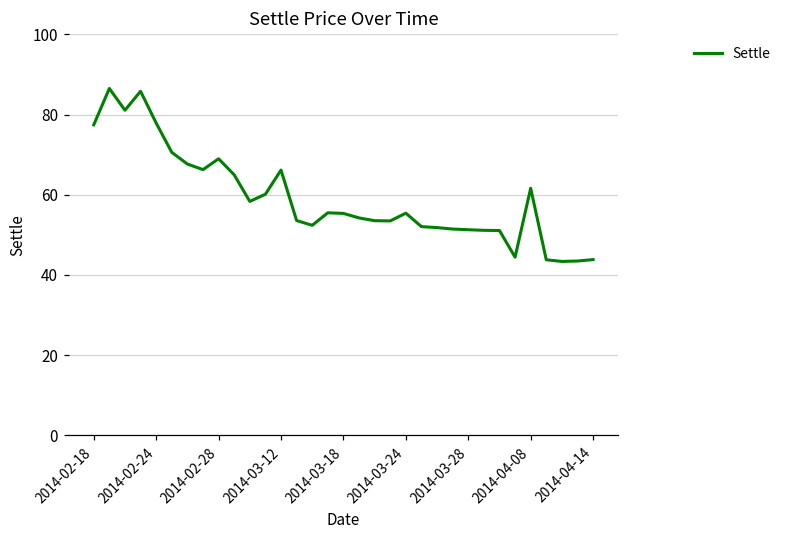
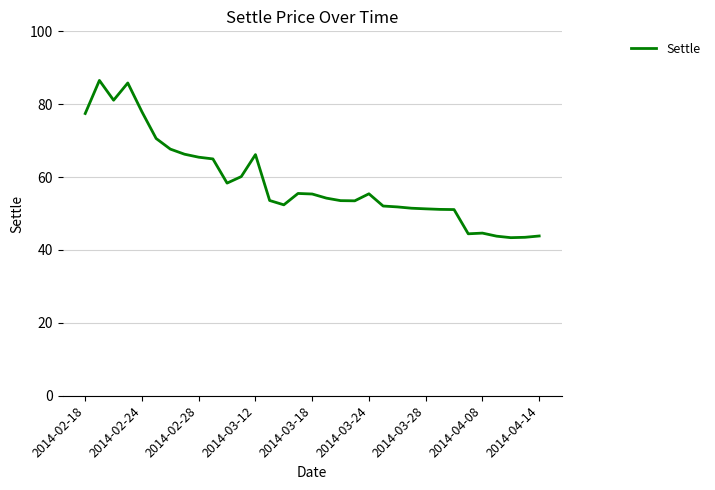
  {
    "2014-02-18": 77,
    "2014-02-24": 78,
-   "2014-02-28": 69,
+   "2014-02-28": 65,
    "2014-03-12": 66,
    "2014-03-18": 55,
    "2014-03-24": 55,
    "2014-03-28": 51,
-   "2014-04-08": 62,
+   "2014-04-08": 45,
    "2014-04-14": 44
  }
